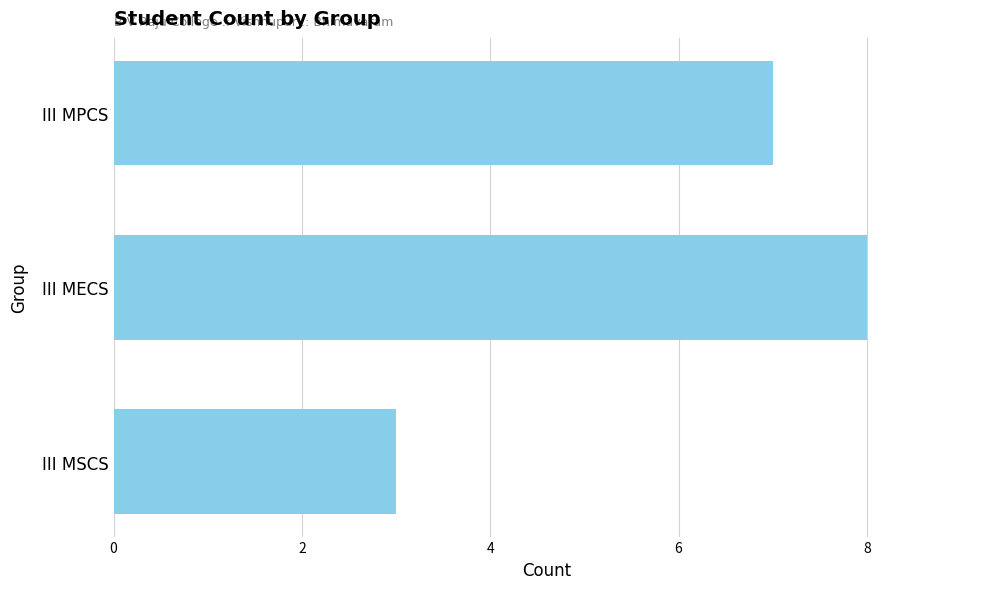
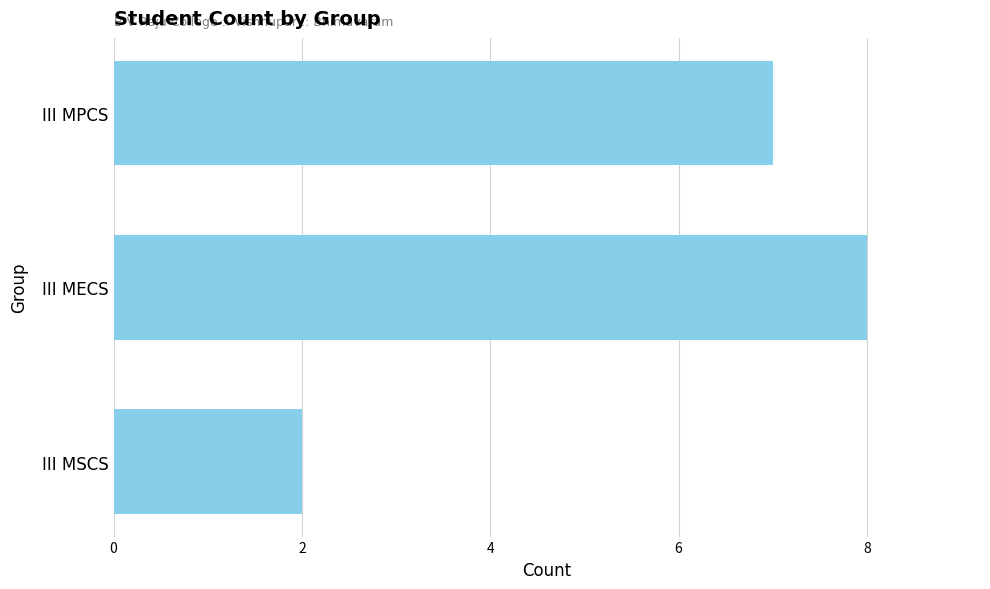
  {
    "III MPCS": 7,
    "III MECS": 8,
-   "III MSCS": 3
+   "III MSCS": 2
  }
